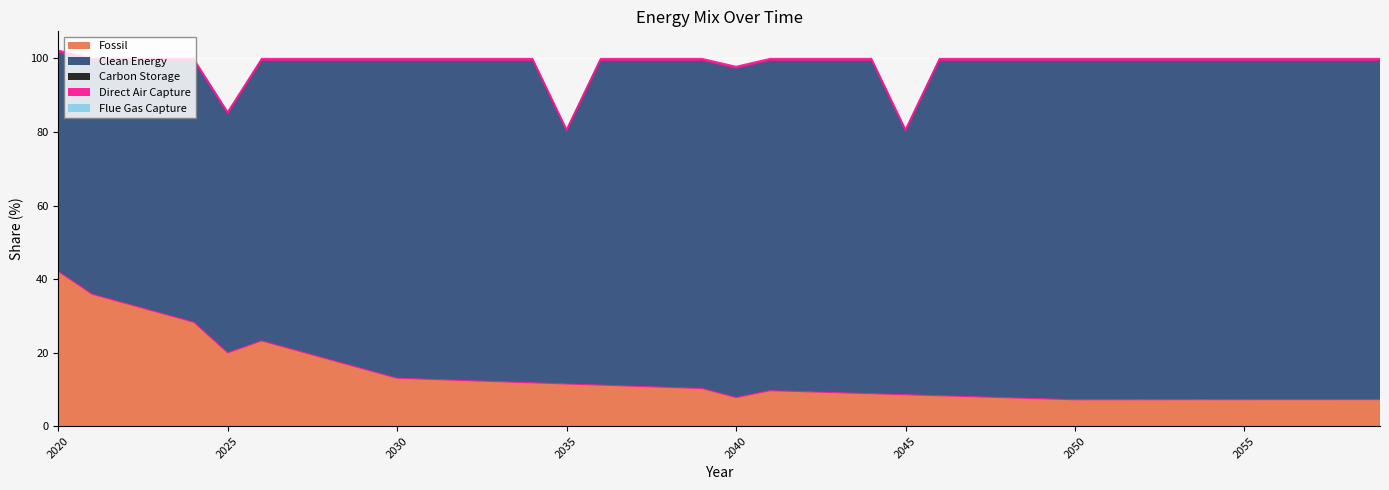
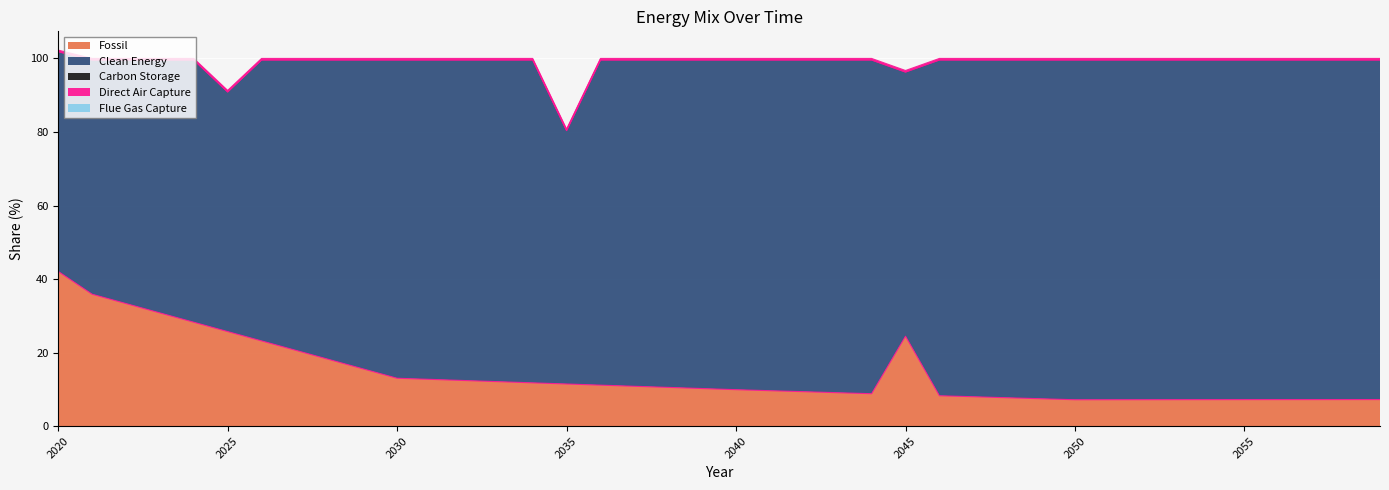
  {
    "Fossil": {
      "2020": 42,
-     "2025": 20,
+     "2025": 26,
      "2030": 13,
      "2035": 11,
-     "2040": 8,
-     "2045": 9,
+     "2040": 10,
+     "2045": 24,
      "2050": 7,
      "2055": 7
    }
  }
